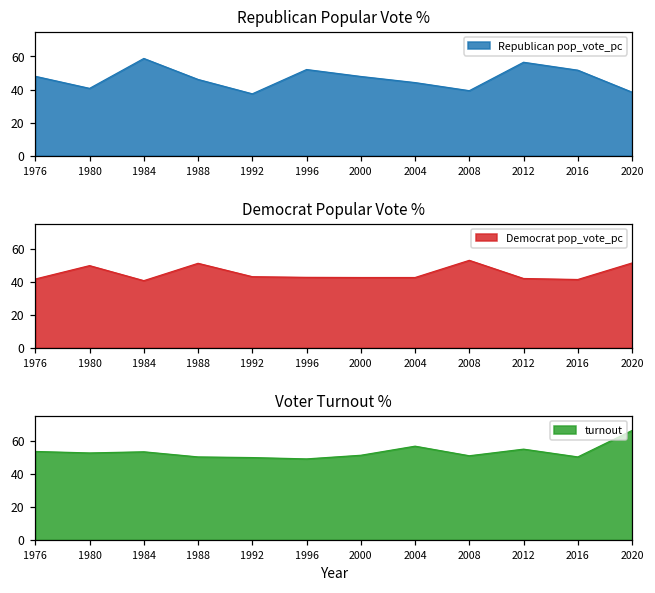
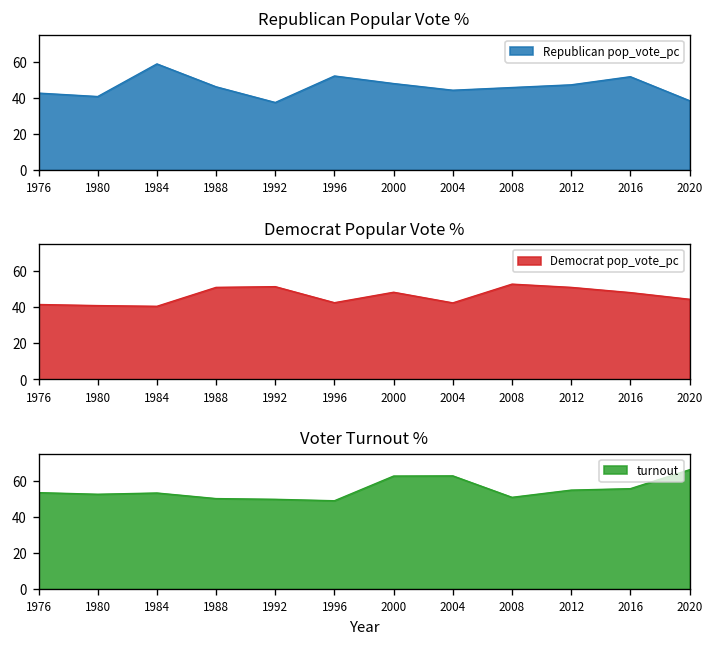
  {
    "Republican Popular Vote %": {
-     "1976": 48,
+     "1976": 43,
      "1980": 41,
      "1984": 59,
      "1988": 46,
      "1992": 37,
      "1996": 52,
      "2000": 48,
      "2004": 44,
-     "2008": 39,
-     "2012": 57,
+     "2008": 46,
+     "2012": 47,
      "2016": 52,
      "2020": 38
    },
    "Democrat Popular Vote %": {
      "1976": 42,
-     "1980": 50,
+     "1980": 41,
      "1984": 41,
      "1988": 51,
-     "1992": 43,
+     "1992": 52,
      "1996": 43,
-     "2000": 43,
+     "2000": 48,
      "2004": 43,
      "2008": 53,
-     "2012": 42,
-     "2016": 41,
-     "2020": 51
+     "2012": 51,
+     "2016": 48,
+     "2020": 45
    },
    "Voter Turnout %": {
      "1976": 54,
      "1980": 53,
      "1984": 53,
      "1988": 50,
      "1992": 50,
      "1996": 49,
-     "2000": 51,
-     "2004": 57,
+     "2000": 63,
+     "2004": 63,
      "2008": 51,
      "2012": 55,
-     "2016": 50,
+     "2016": 56,
      "2020": 66
    }
  }
